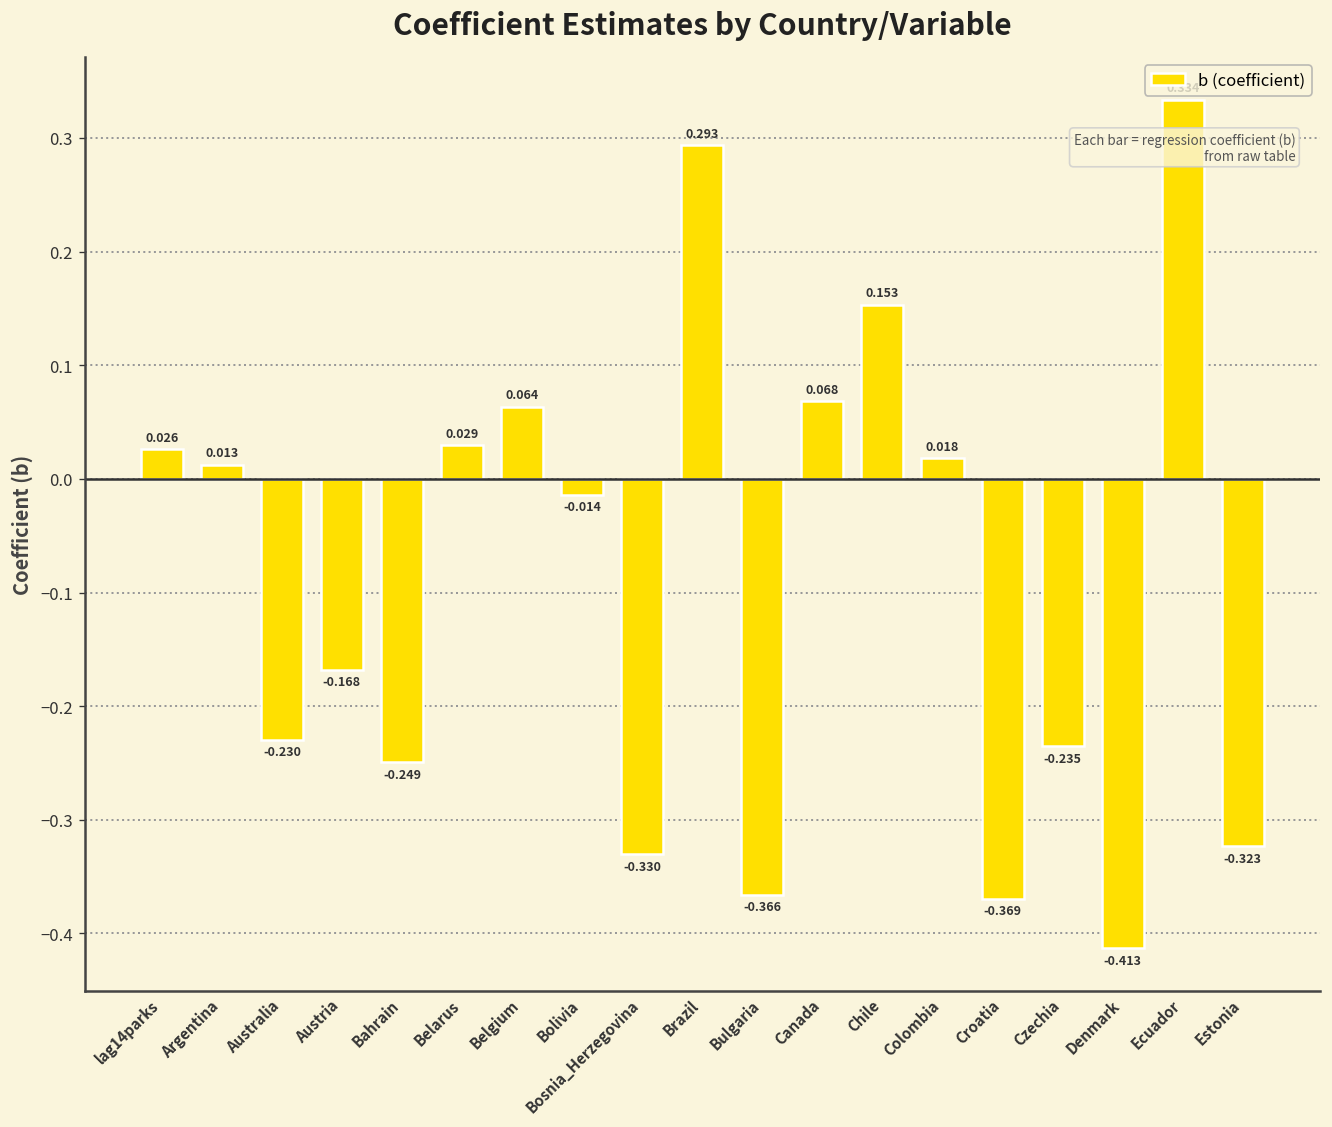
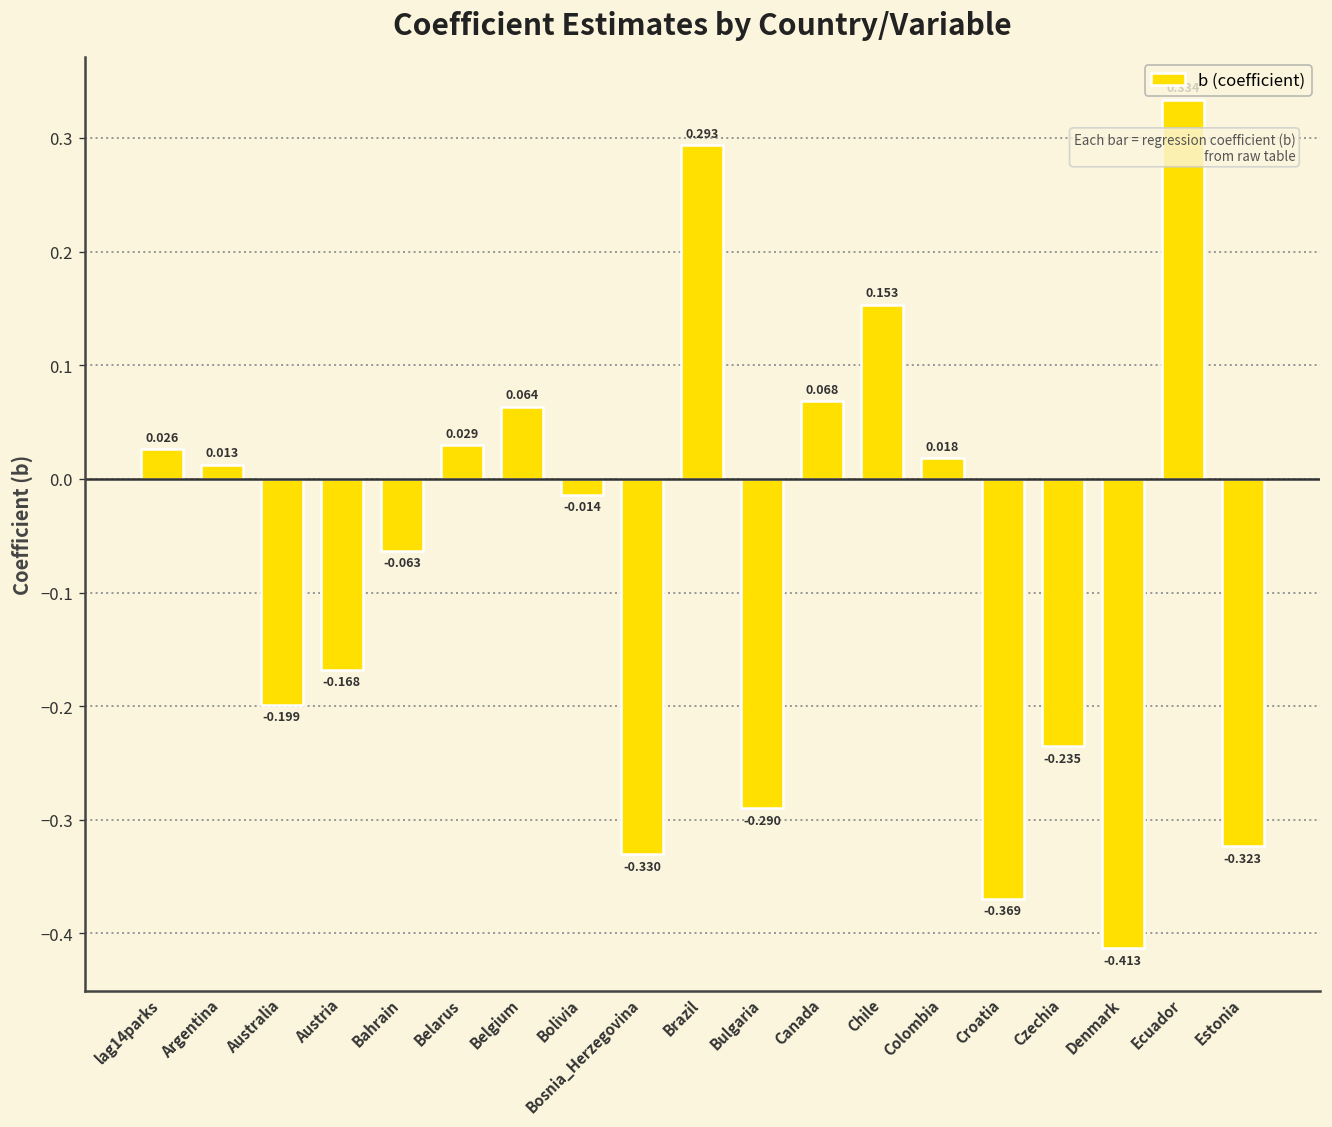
  {
    "lag14parks": 0.026,
    "Argentina": 0.013,
-   "Australia": -0.230,
+   "Australia": -0.199,
    "Austria": -0.168,
-   "Bahrain": -0.249,
+   "Bahrain": -0.063,
    "Belarus": 0.029,
    "Belgium": 0.064,
    "Bolivia": -0.014,
    "Bosnia_Herzegovina": -0.330,
    "Brazil": 0.293,
-   "Bulgaria": -0.366,
+   "Bulgaria": -0.290,
    "Canada": 0.068,
    "Chile": 0.153,
    "Colombia": 0.018,
    "Croatia": -0.369,
    "Czechia": -0.235,
    "Denmark": -0.413,
    "Estonia": -0.323
  }
